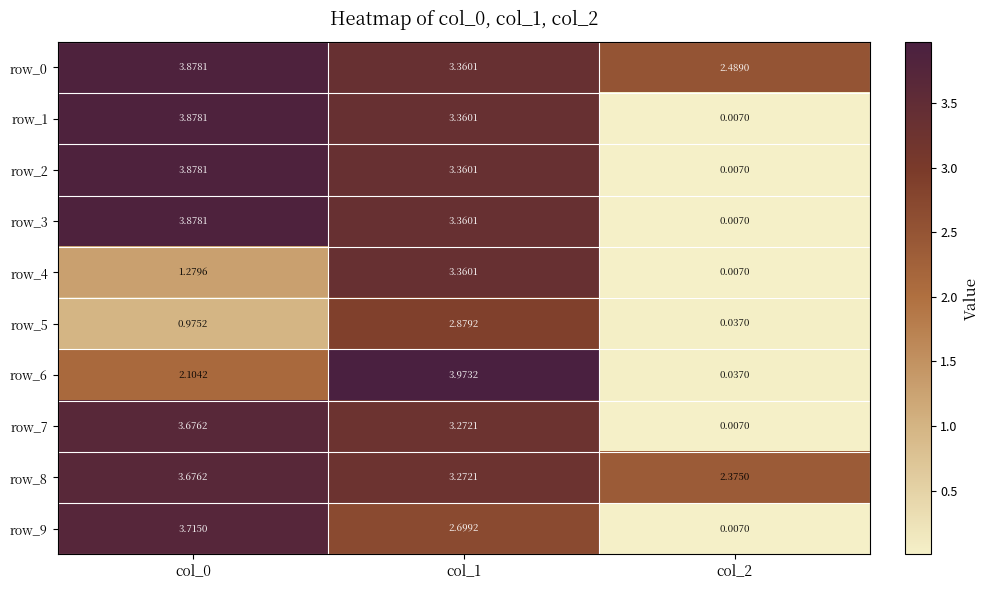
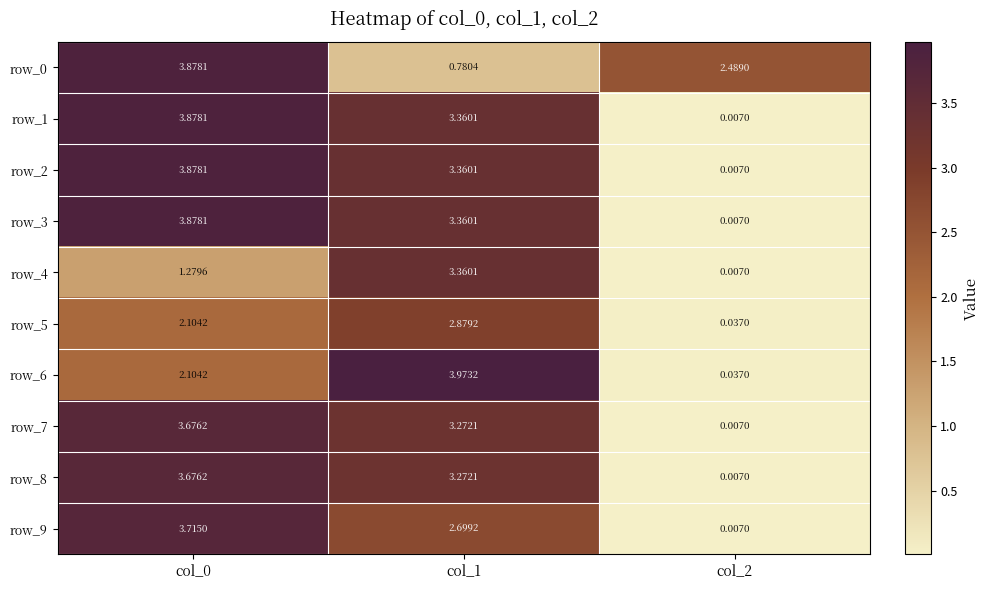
  {
    "row_0": {
      "col_0": 3.8781,
-     "col_1": 3.3601,
+     "col_1": 0.7804,
      "col_2": 2.4890
    },
    "row_1": {
      "col_0": 3.8781,
      "col_1": 3.3601,
      "col_2": 0.0070
    },
    "row_2": {
      "col_0": 3.8781,
      "col_1": 3.3601,
      "col_2": 0.0070
    },
    "row_3": {
      "col_0": 3.8781,
      "col_1": 3.3601,
      "col_2": 0.0070
    },
    "row_4": {
      "col_0": 1.2796,
      "col_1": 3.3601,
      "col_2": 0.0070
    },
    "row_5": {
-     "col_0": 0.9752,
+     "col_0": 2.1042,
      "col_1": 2.8792,
      "col_2": 0.0370
    },
    "row_6": {
      "col_0": 2.1042,
      "col_1": 3.9732,
      "col_2": 0.0370
    },
    "row_7": {
      "col_0": 3.6762,
      "col_1": 3.2721,
      "col_2": 0.0070
    },
    "row_8": {
      "col_0": 3.6762,
      "col_1": 3.2721,
-     "col_2": 2.3750
+     "col_2": 0.0070
    },
    "row_9": {
      "col_0": 3.7150,
      "col_1": 2.6992,
      "col_2": 0.0070
    }
  }
